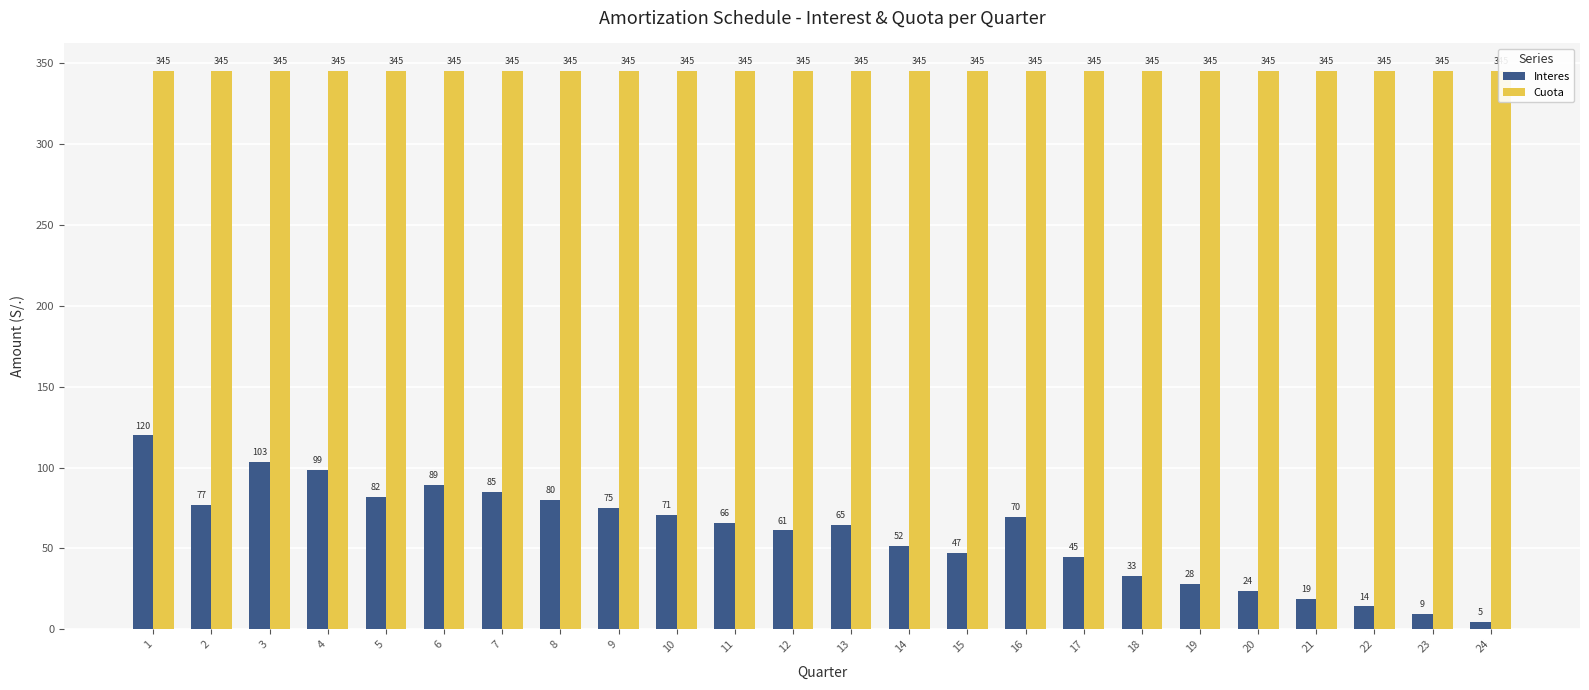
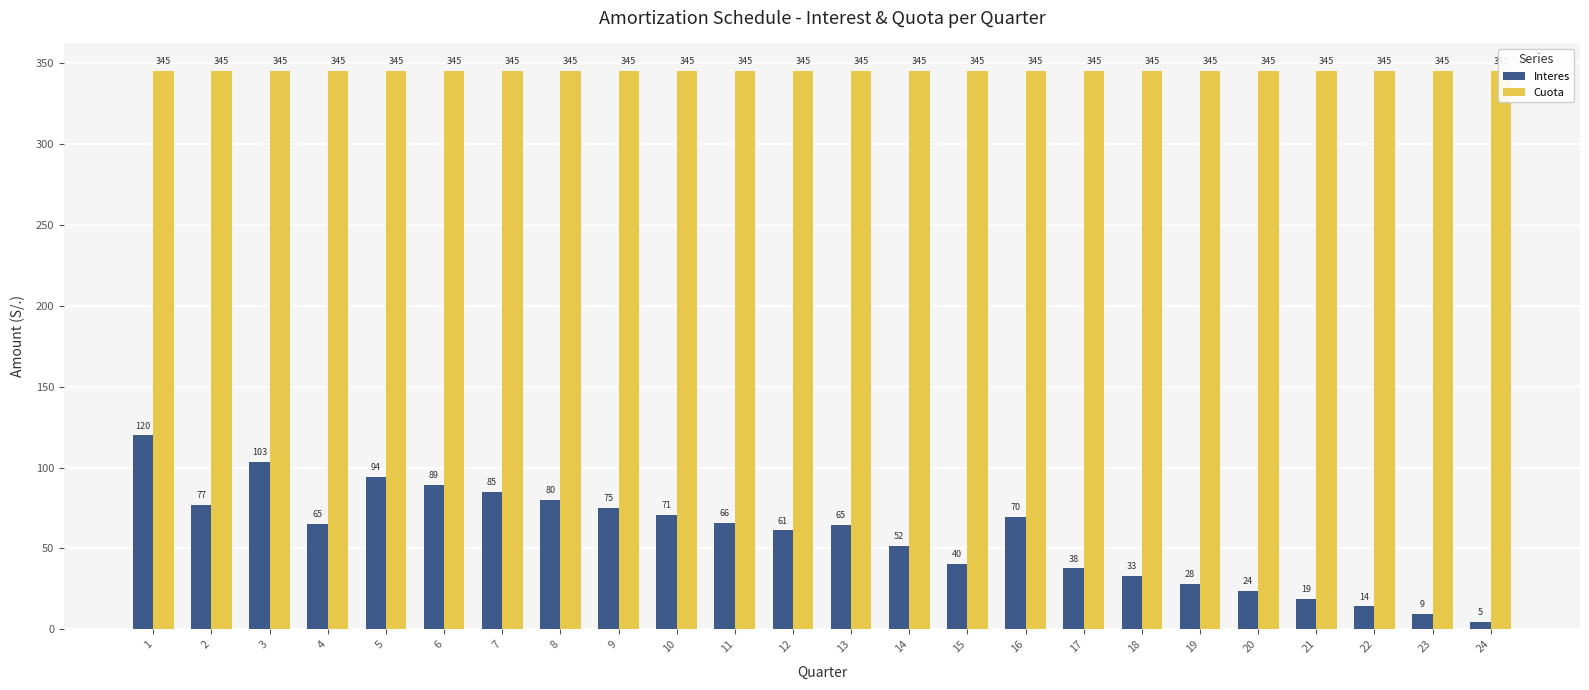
  {
    "Interes": {
      "1": 120,
      "2": 77,
      "3": 103,
-     "4": 99,
-     "5": 82,
+     "4": 65,
+     "5": 94,
      "6": 89,
      "7": 85,
      "8": 80,
      "9": 75,
      "10": 71,
      "11": 66,
      "12": 61,
      "13": 65,
      "14": 52,
-     "15": 47,
+     "15": 40,
      "16": 70,
-     "17": 45,
+     "17": 38,
      "18": 33,
      "19": 28,
      "20": 24,
      "21": 19,
      "22": 14,
      "23": 9,
      "24": 5
    },
    "Cuota": {
      "1": 345,
      "2": 345,
      "3": 345,
      "4": 345,
      "5": 345,
      "6": 345,
      "7": 345,
      "8": 345,
      "9": 345,
      "10": 345,
      "11": 345,
      "12": 345,
      "13": 345,
      "14": 345,
      "15": 345,
      "16": 345,
      "17": 345,
      "18": 345,
      "19": 345,
      "20": 345,
      "21": 345,
      "22": 345,
      "23": 345
    }
  }
